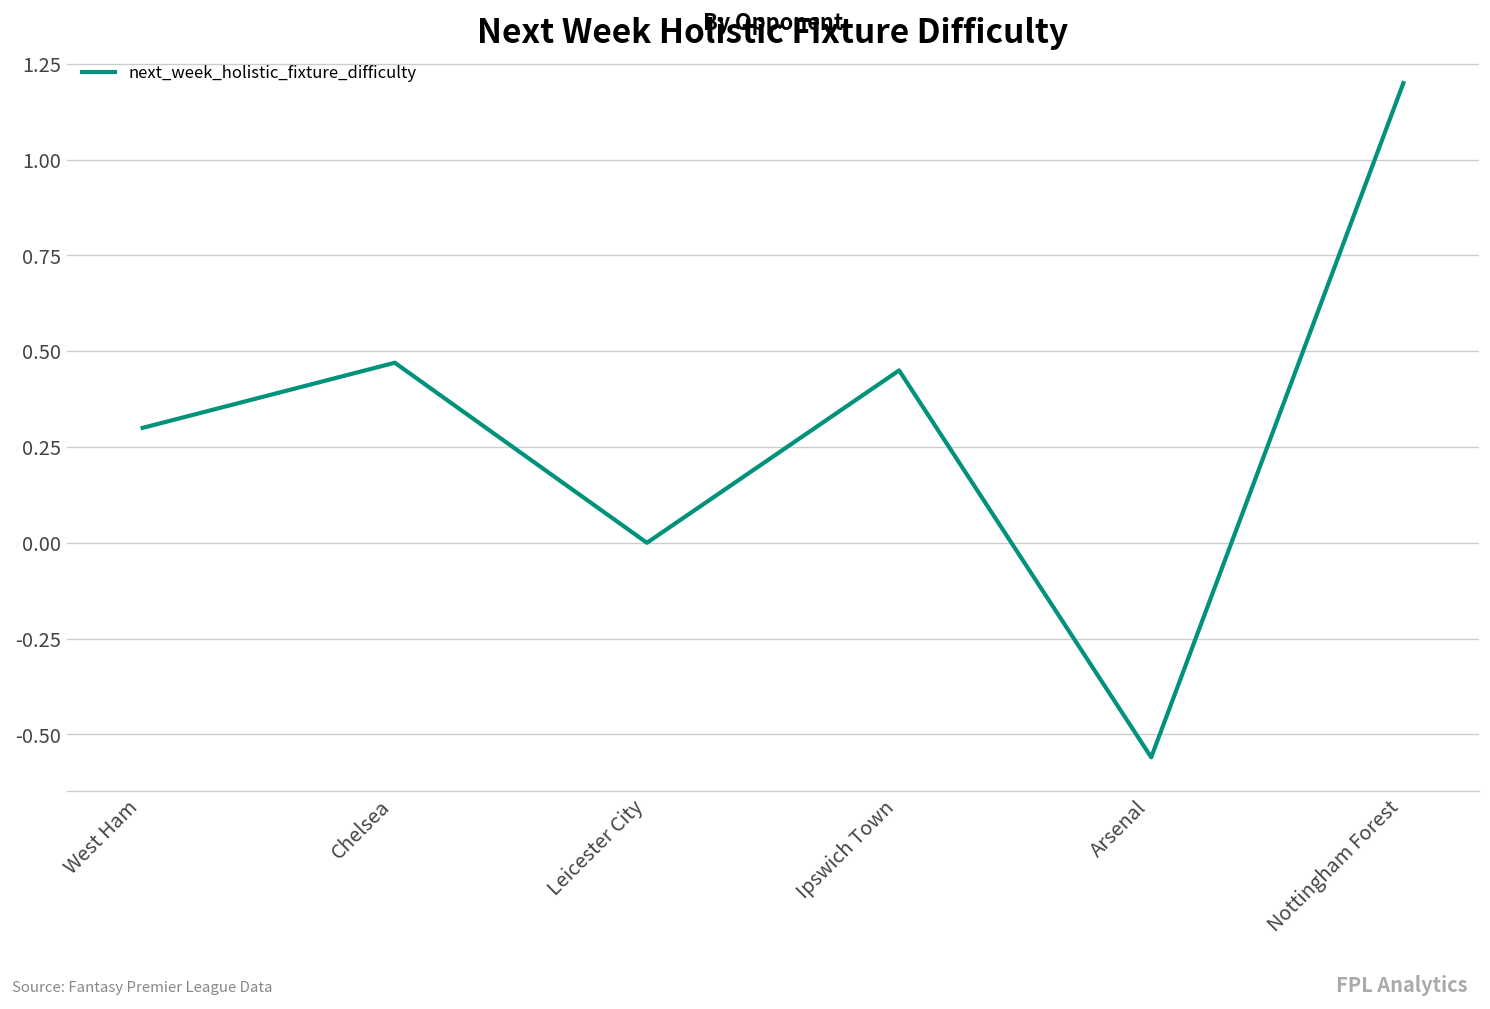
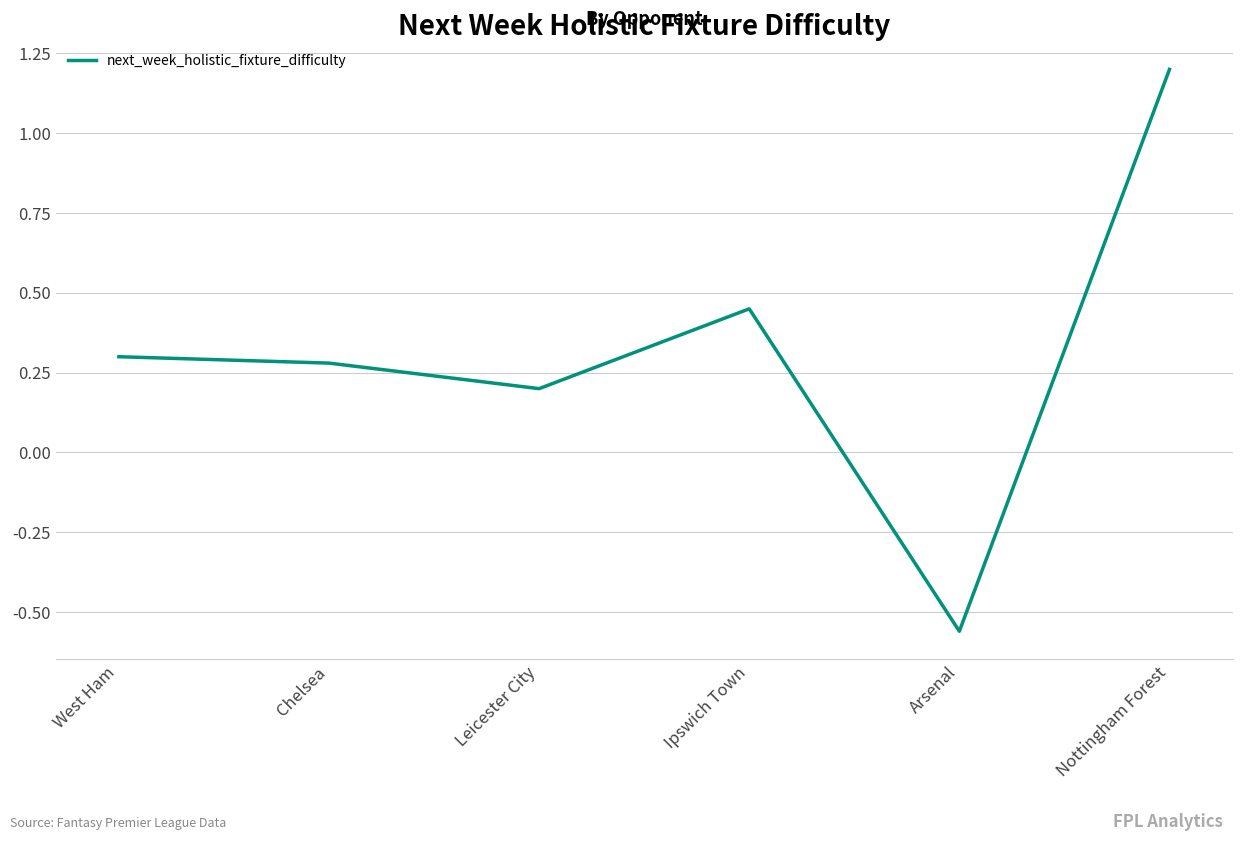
  {
    "West Ham": 0.30,
-   "Chelsea": 0.47,
-   "Leicester City": 0.0,
+   "Chelsea": 0.28,
+   "Leicester City": 0.2,
    "Ipswich Town": 0.45,
    "Arsenal": -0.56,
    "Nottingham Forest": 1.20
  }
